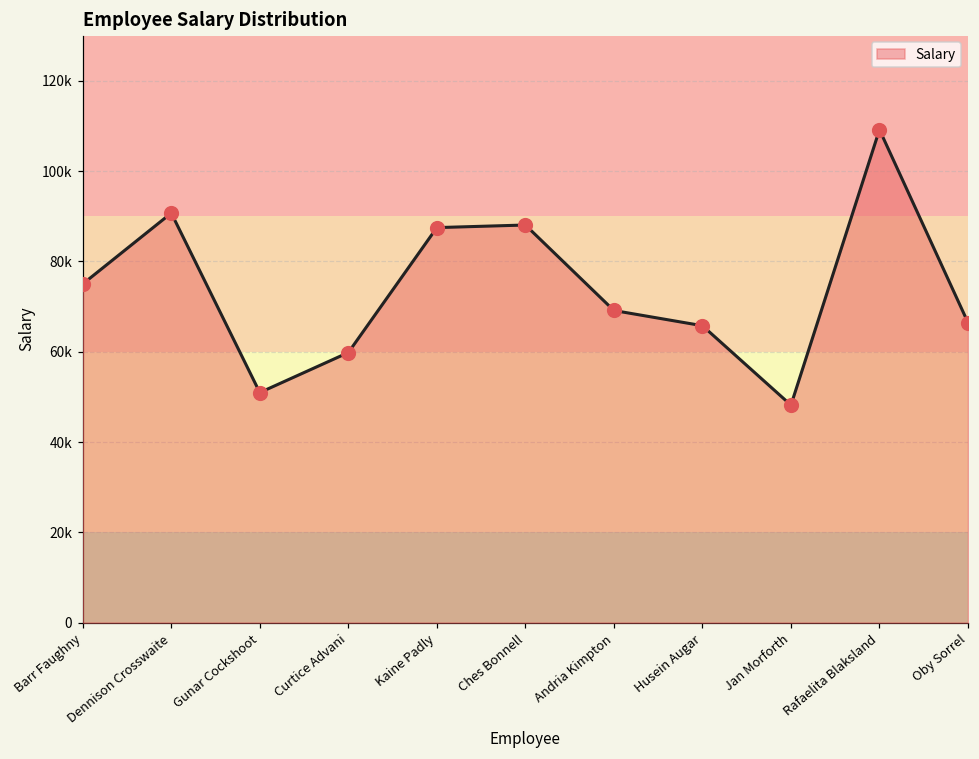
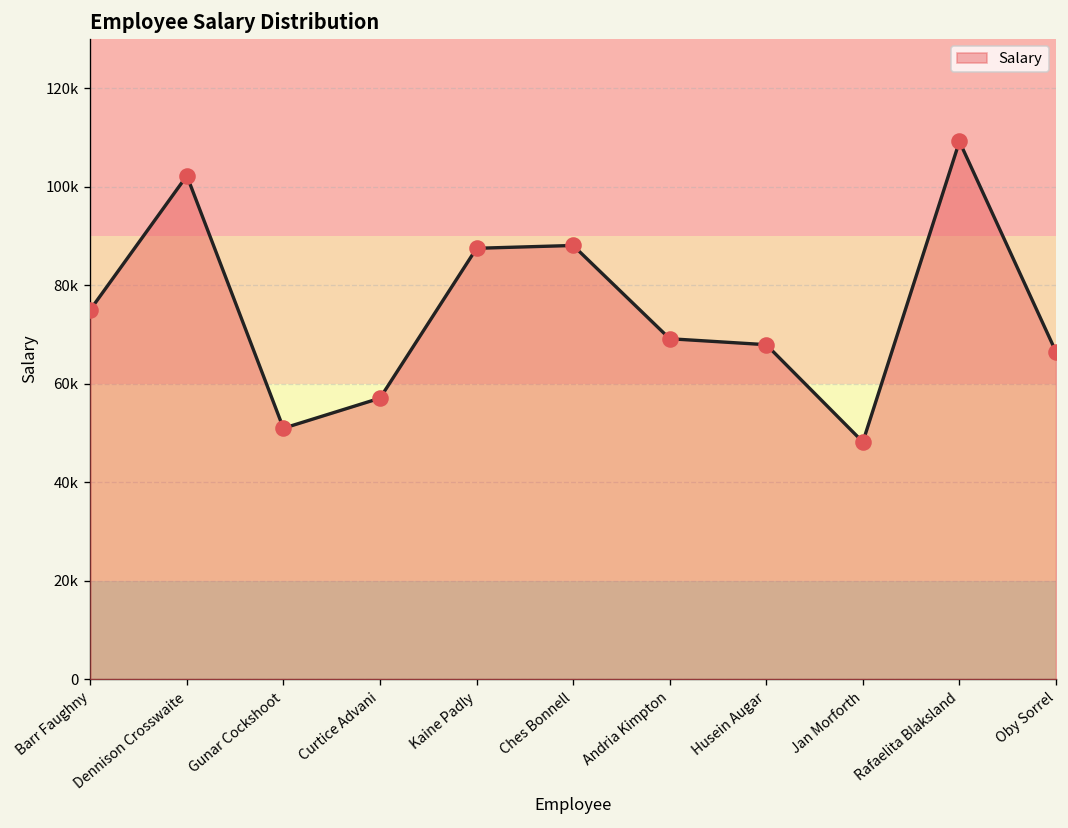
  {
    "Barr Faughny": 75000,
-   "Dennison Crosswaite": 91000,
+   "Dennison Crosswaite": 102000,
    "Gunar Cockshoot": 51000,
-   "Curtice Advani": 60000,
+   "Curtice Advani": 57000,
    "Kaine Padly": 87000,
    "Ches Bonnell": 88000,
    "Andria Kimpton": 69000,
-   "Husein Augar": 66000,
+   "Husein Augar": 68000,
    "Jan Morforth": 48000,
    "Rafaelita Blaksland": 109000,
    "Oby Sorrel": 66000
  }
